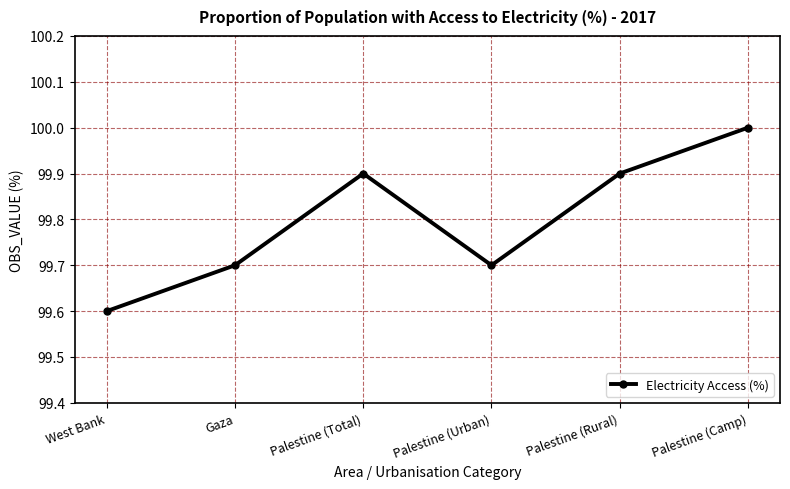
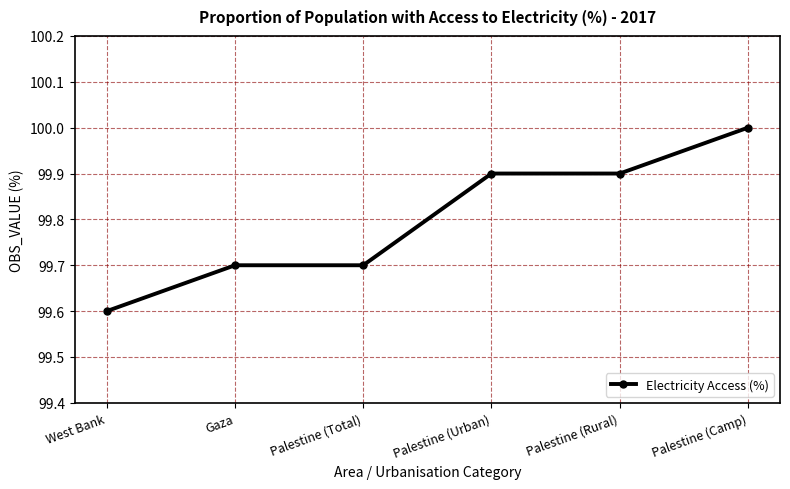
  {
    "West Bank": 99.6,
    "Gaza": 99.7,
-   "Palestine (Total)": 99.9,
-   "Palestine (Urban)": 99.7,
+   "Palestine (Total)": 99.7,
+   "Palestine (Urban)": 99.9,
    "Palestine (Rural)": 99.9,
    "Palestine (Camp)": 100.0
  }
